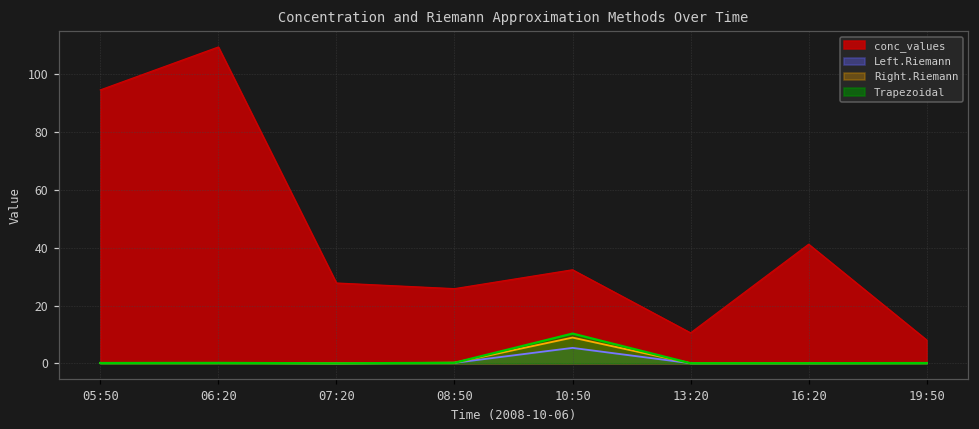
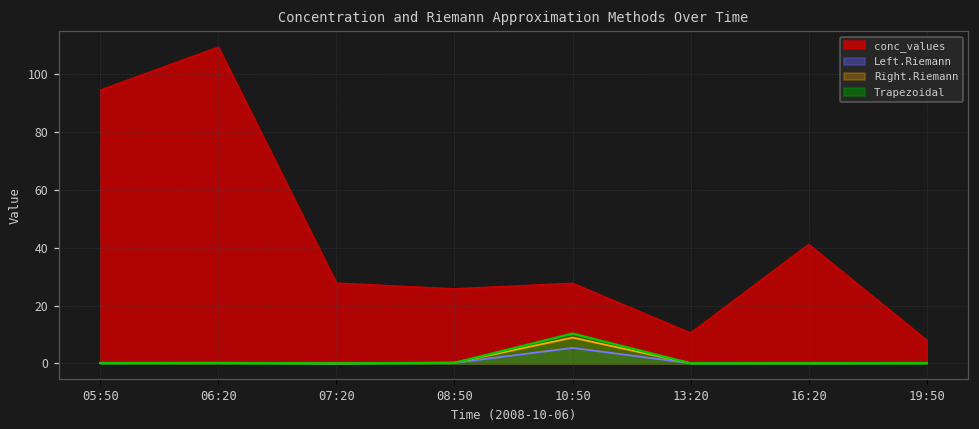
  {
    "conc_values": {
      "05:50": 95,
      "06:20": 109,
      "07:20": 28,
      "08:50": 26,
-     "10:50": 32,
+     "10:50": 28,
      "13:20": 11,
      "16:20": 41,
      "19:50": 8
    },
    "Left.Riemann": {
      "10:50": 5
    },
    "Right.Riemann": {
      "10:50": 9
    },
    "Trapezoidal": {
      "10:50": 10
    }
  }
